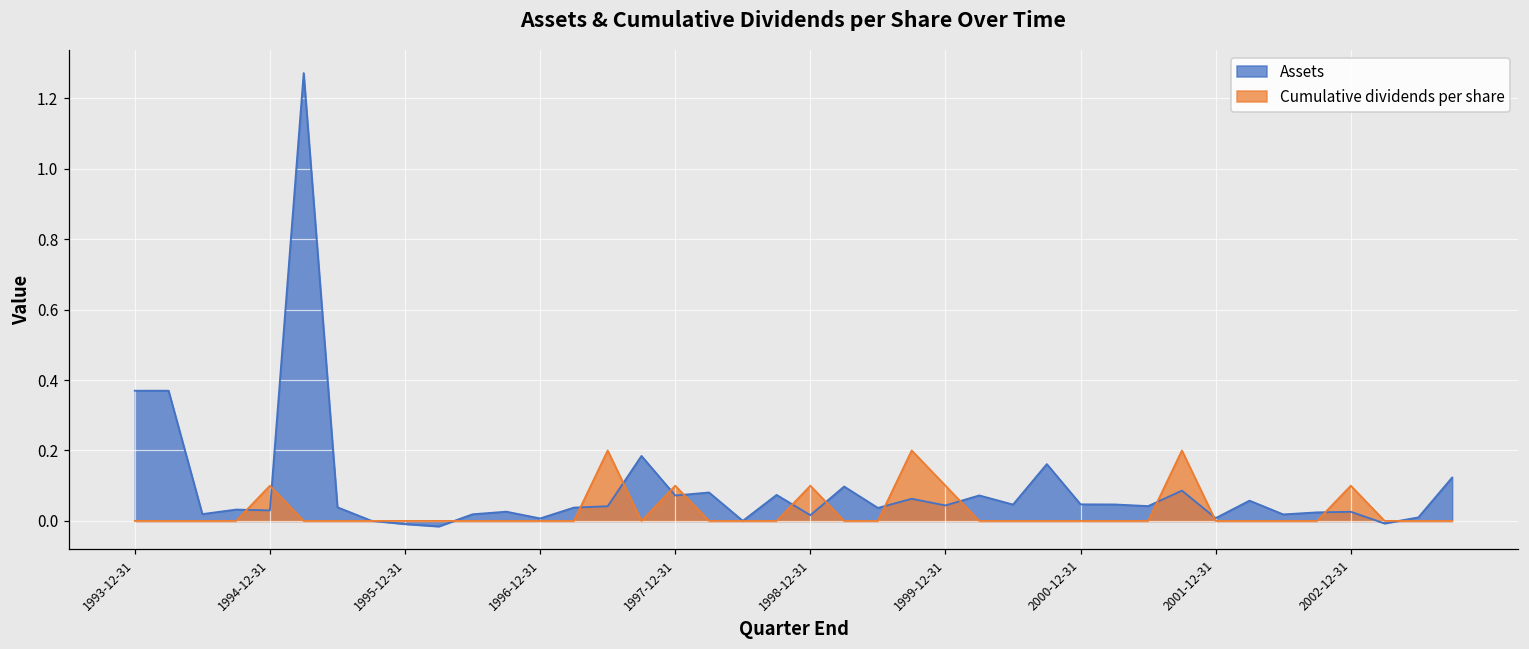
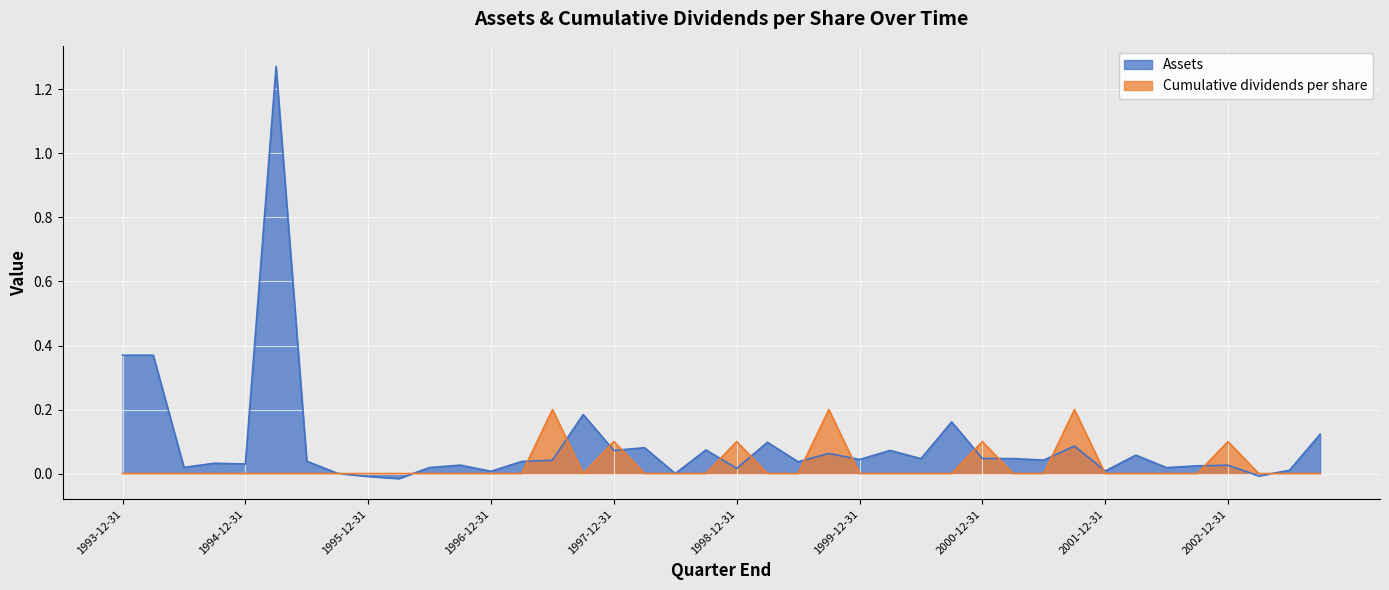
  {
    "Cumulative dividends per share": {
      "1993-12-31": 0.0,
-     "1994-12-31": 0.1,
+     "1994-12-31": 0.0,
      "1997-12-31": 0.1,
      "1998-12-31": 0.1,
-     "1999-12-31": 0.1,
-     "2000-12-31": 0.0,
+     "1999-12-31": 0.0,
+     "2000-12-31": 0.1,
      "2001-12-31": 0.0,
      "2002-12-31": 0.1
    }
  }
